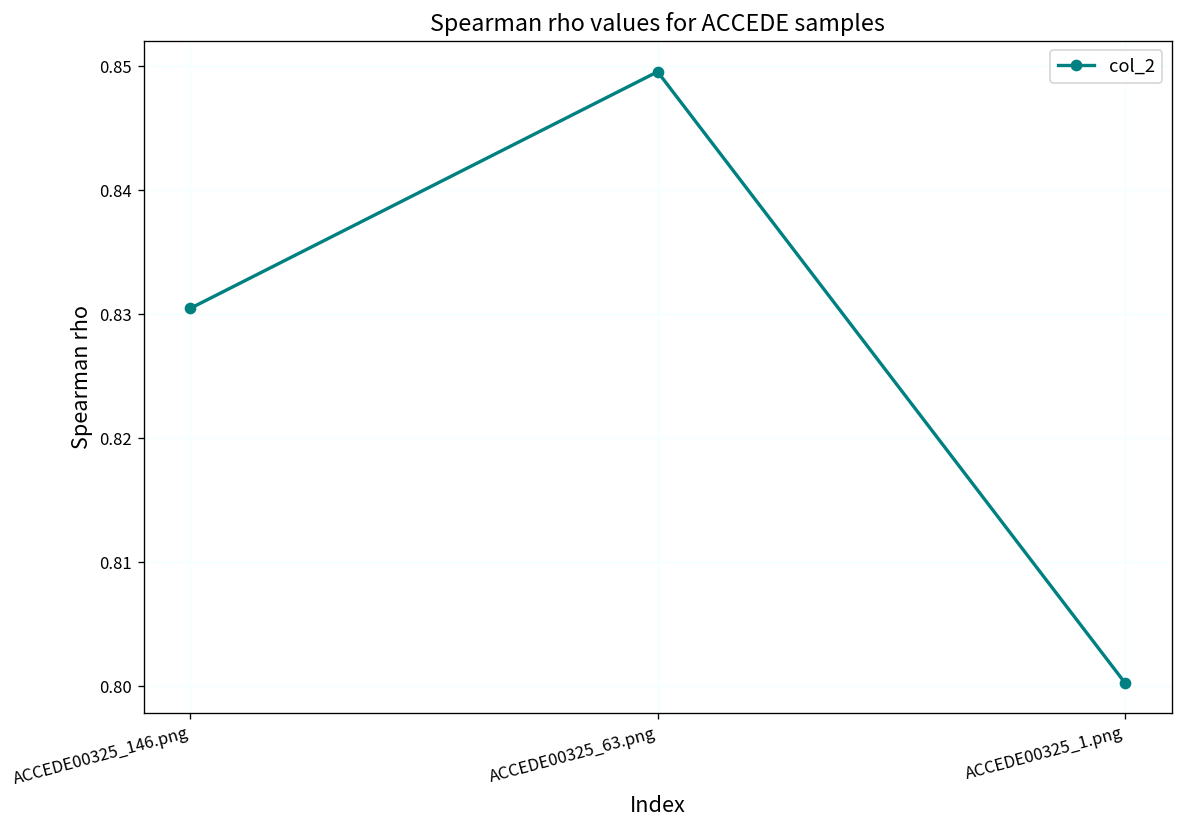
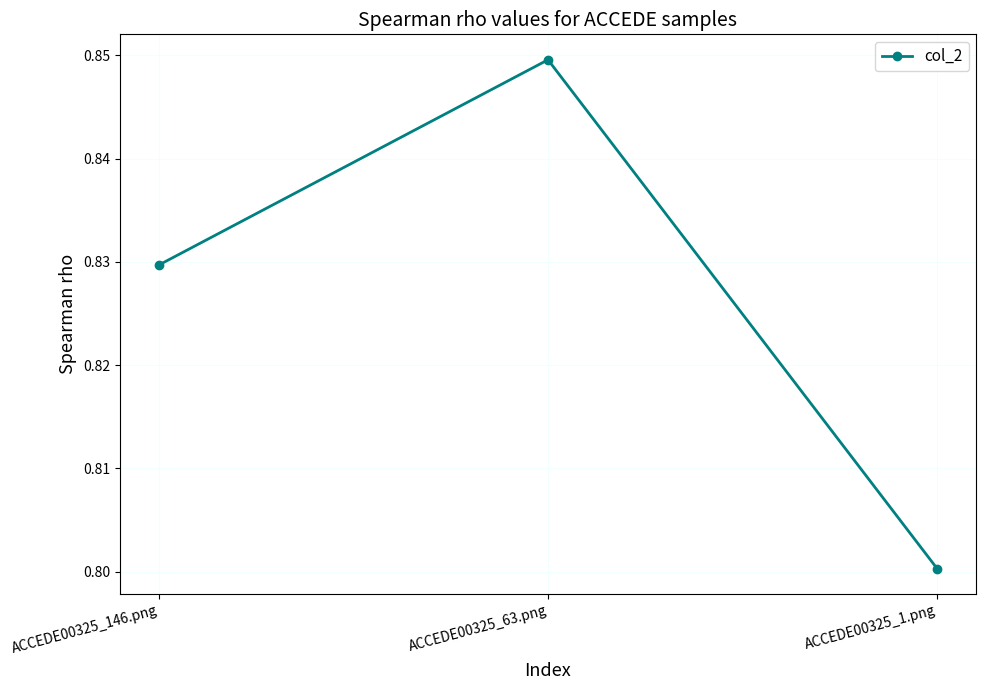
  {
-   "ACCEDE00325_146.png": 0.8305,
+   "ACCEDE00325_146.png": 0.8297,
    "ACCEDE00325_63.png": 0.8496,
    "ACCEDE00325_1.png": 0.8003
  }
